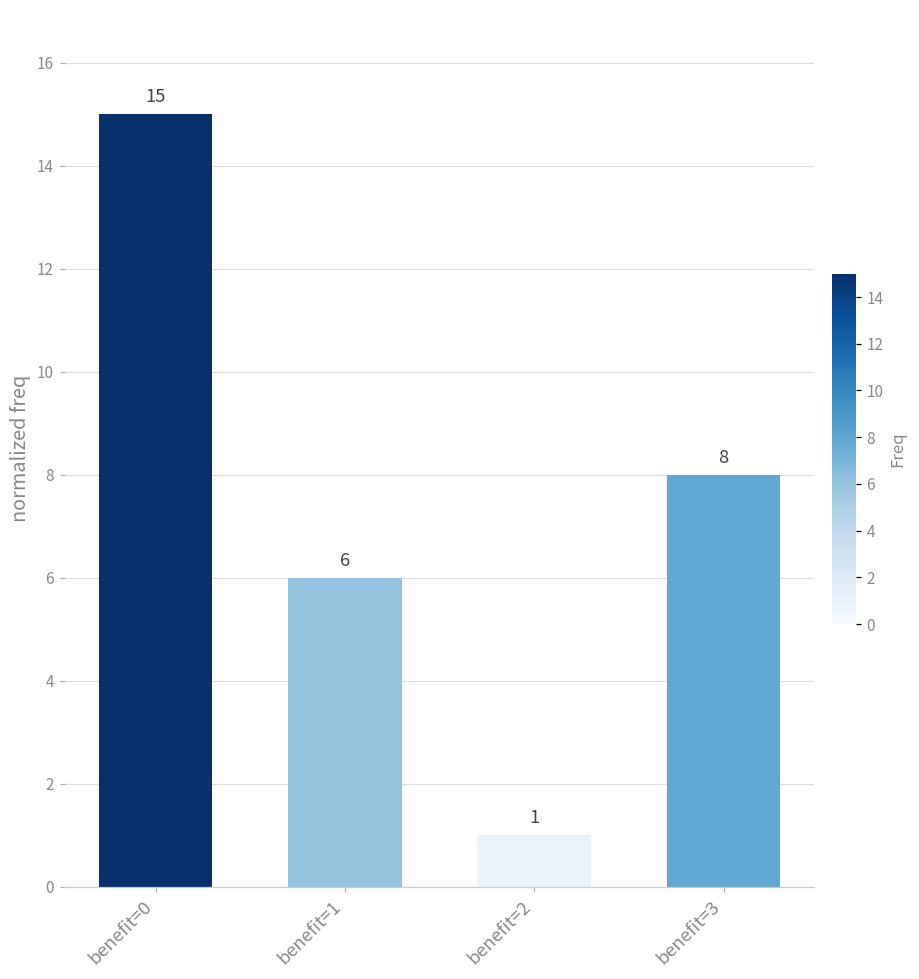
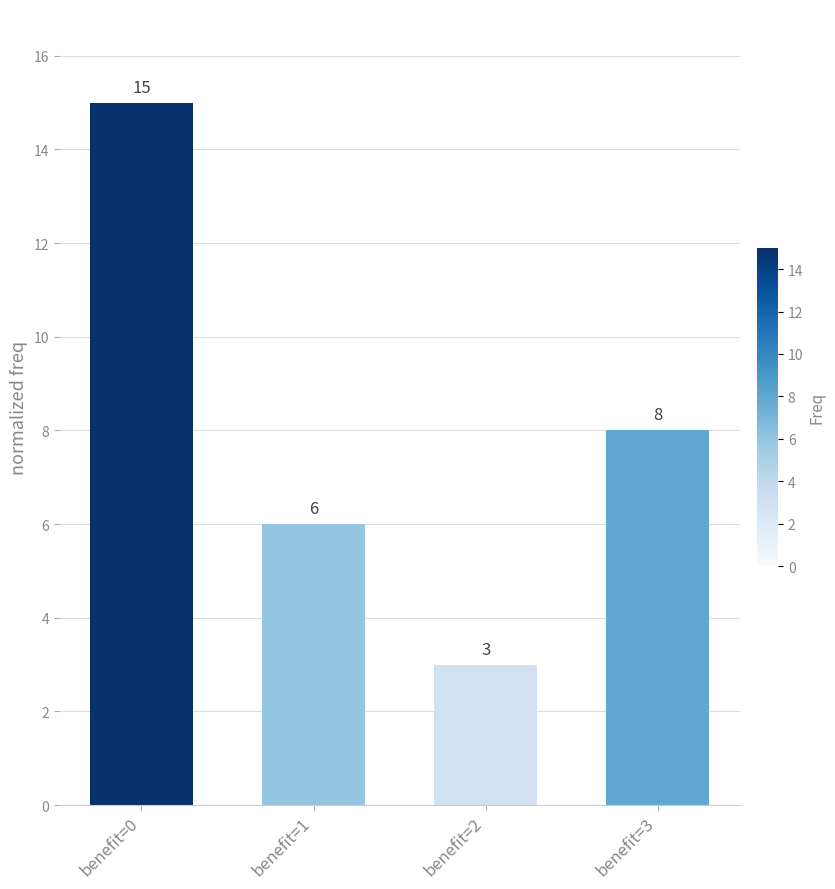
  {
    "benefit=0": 15,
    "benefit=1": 6,
-   "benefit=2": 1,
+   "benefit=2": 3,
    "benefit=3": 8
  }
